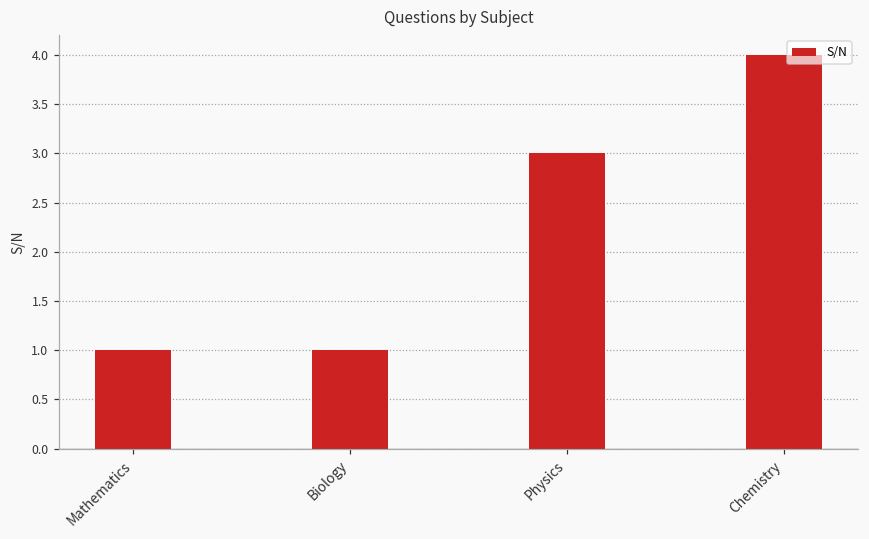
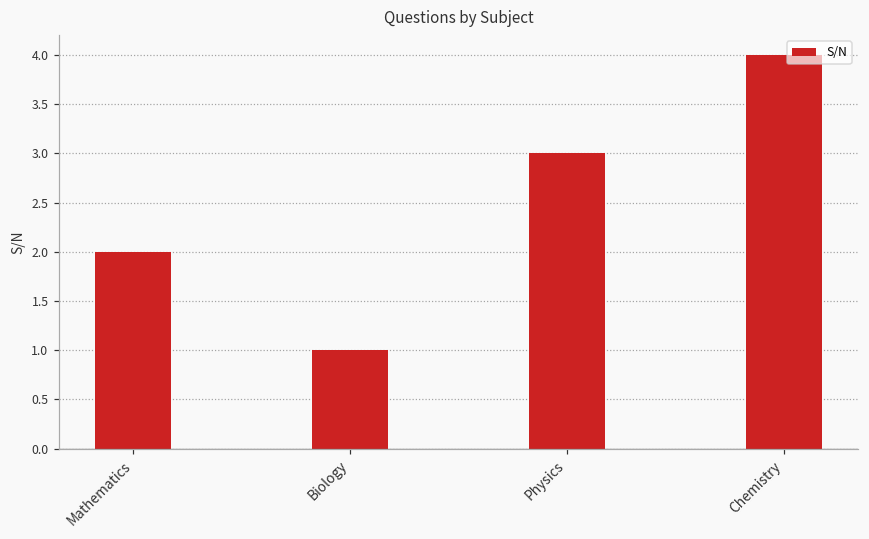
  {
-   "Mathematics": 1,
+   "Mathematics": 2,
    "Biology": 1,
    "Physics": 3,
    "Chemistry": 4
  }
